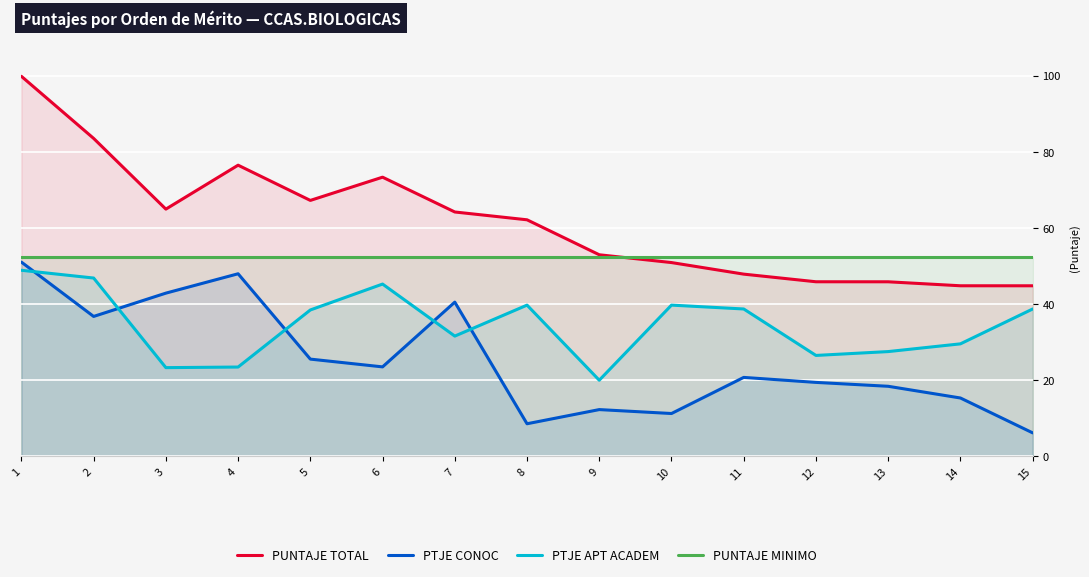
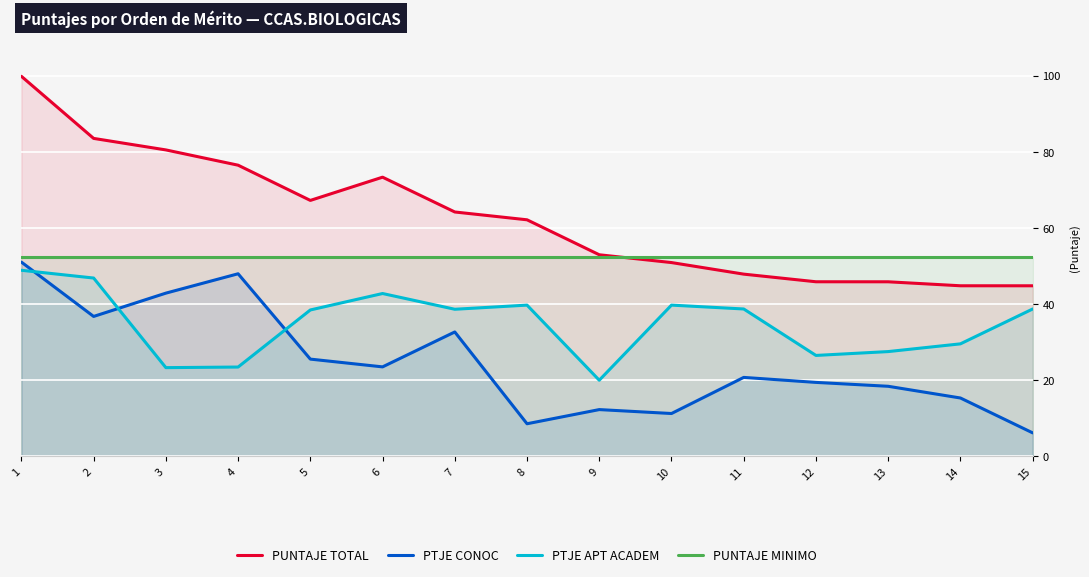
  {
    "PUNTAJE TOTAL": {
      "1": 100,
      "2": 83,
-     "3": 65,
+     "3": 80,
      "4": 76,
      "5": 67,
      "6": 73,
      "7": 64,
      "8": 62,
      "10": 51,
      "11": 48,
      "12": 46,
      "13": 46,
      "14": 45,
      "15": 45
    },
    "PTJE CONOC": {
      "1": 51,
      "2": 37,
      "3": 43,
      "4": 48,
      "5": 25,
      "6": 23,
-     "7": 40,
+     "7": 33,
      "8": 8,
      "9": 12,
      "10": 11,
      "11": 21,
      "12": 19,
      "13": 18,
      "14": 15,
      "15": 6
    },
    "PTJE APT ACADEM": {
      "1": 49,
      "2": 47,
      "3": 23,
      "4": 23,
      "5": 38,
-     "6": 45,
-     "7": 32,
+     "6": 43,
+     "7": 39,
      "8": 40,
      "9": 20,
      "10": 40,
      "11": 39,
      "12": 26,
      "13": 27,
      "14": 29,
      "15": 39
    },
    "PUNTAJE MINIMO": {
      "1": 52,
      "2": 52,
      "3": 52,
      "4": 52,
      "5": 52,
      "6": 52,
      "7": 52,
      "8": 52,
      "10": 52,
      "11": 52,
      "12": 52,
      "13": 52,
      "14": 52,
      "15": 52
    }
  }
